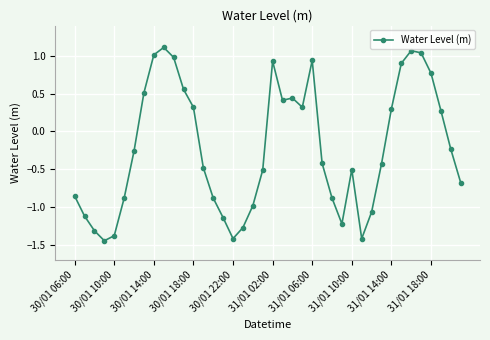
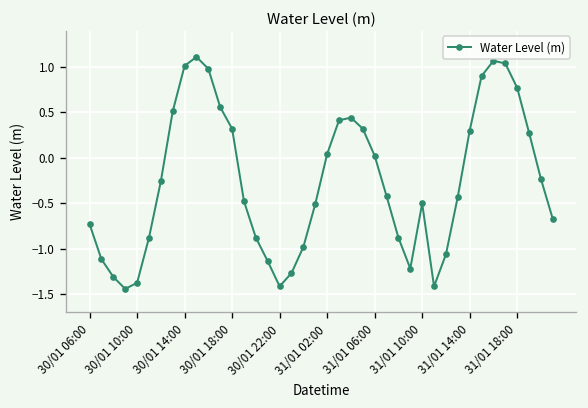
  {
-   "30/01 06:00": -0.9,
+   "30/01 06:00": -0.7,
    "30/01 10:00": -1.4,
    "30/01 14:00": 1.0,
    "30/01 18:00": 0.3,
    "30/01 22:00": -1.4,
-   "31/01 02:00": 0.9,
-   "31/01 06:00": 0.9,
+   "31/01 02:00": 0.0,
+   "31/01 06:00": 0.0,
    "31/01 10:00": -0.5,
    "31/01 14:00": 0.3,
    "31/01 18:00": 0.8
  }
